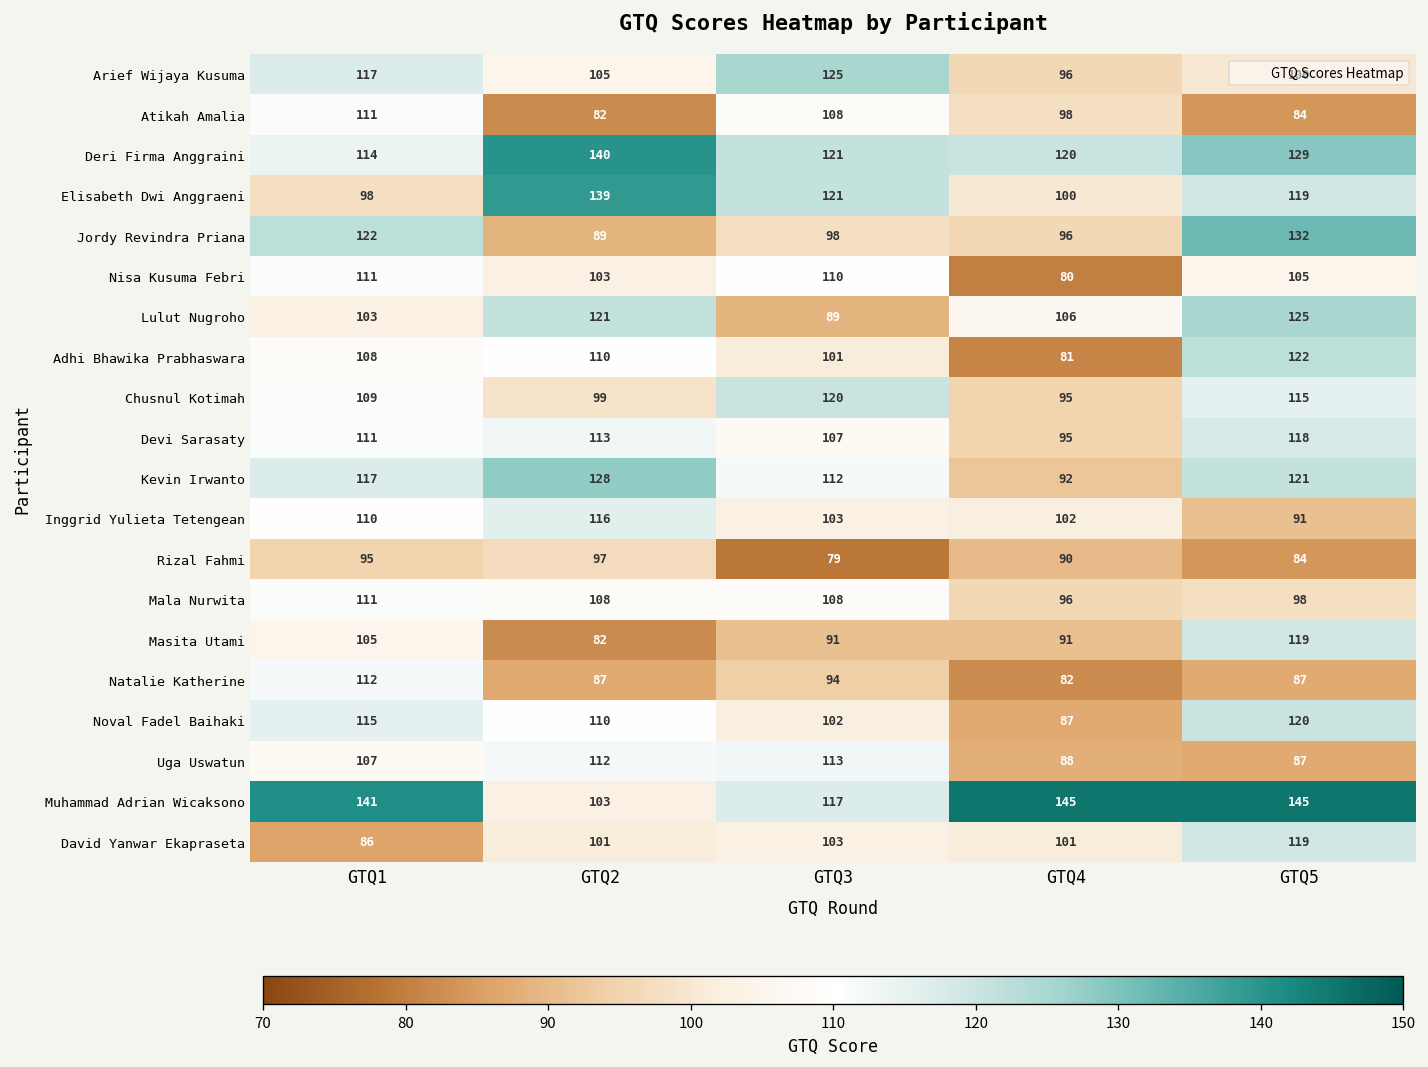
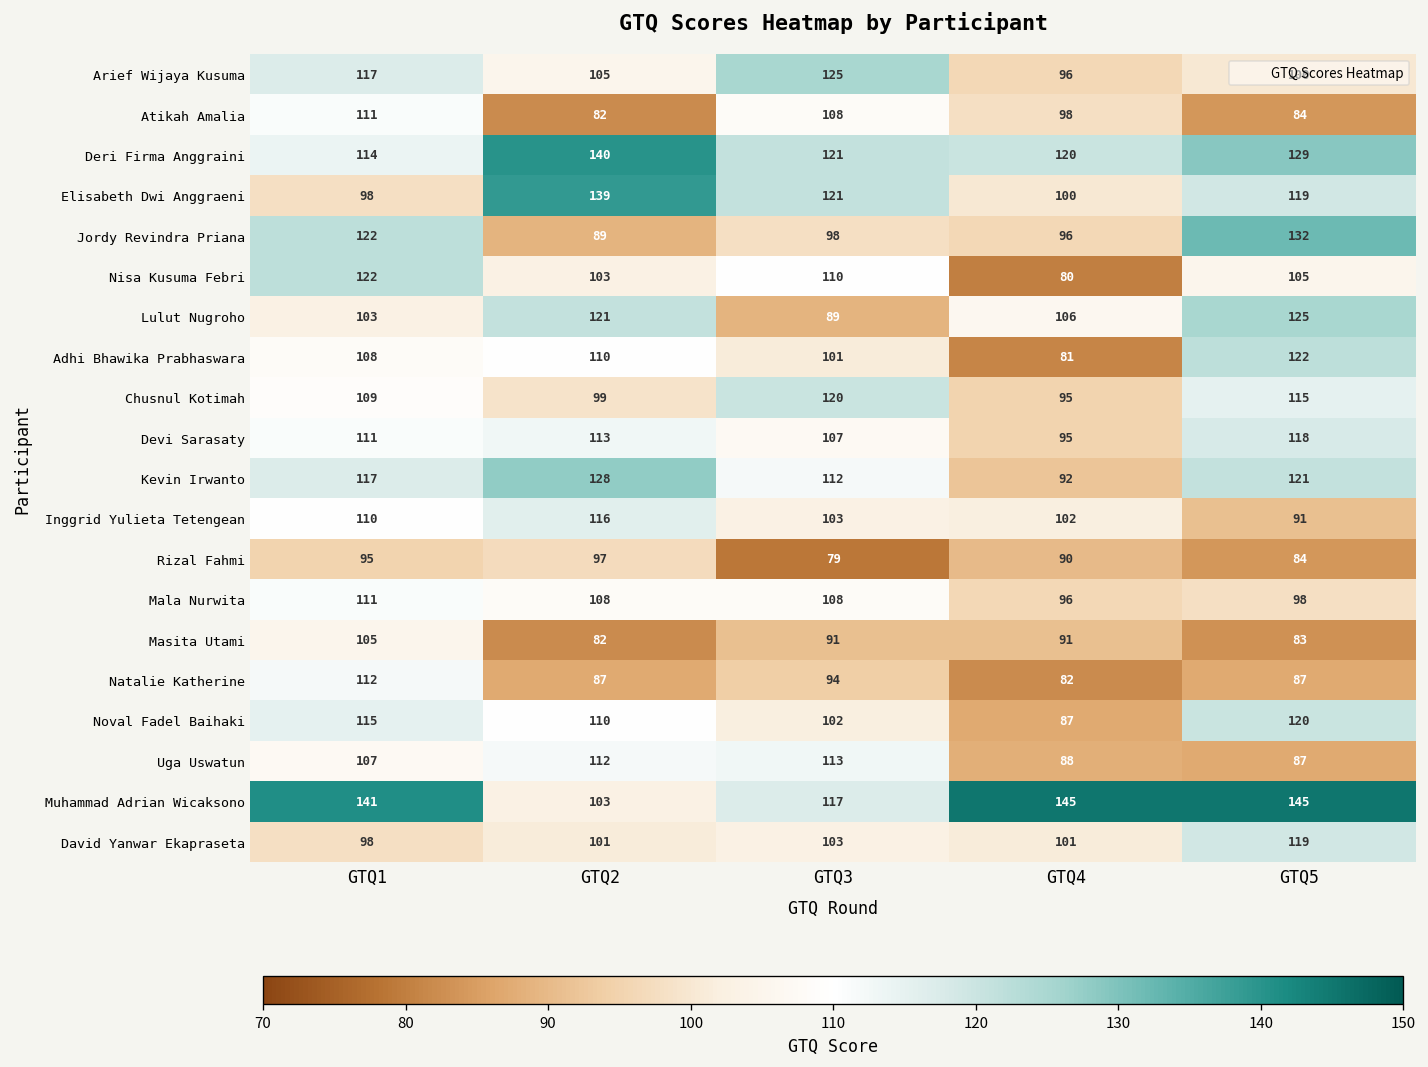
  {
    "Arief Wijaya Kusuma": {
      "GTQ1": 117,
      "GTQ2": 105,
      "GTQ3": 125,
      "GTQ4": 96
    },
    "Atikah Amalia": {
      "GTQ1": 111,
      "GTQ2": 82,
      "GTQ3": 108,
      "GTQ4": 98,
      "GTQ5": 84
    },
    "Deri Firma Anggraini": {
      "GTQ1": 114,
      "GTQ2": 140,
      "GTQ3": 121,
      "GTQ4": 120,
      "GTQ5": 129
    },
    "Elisabeth Dwi Anggraeni": {
      "GTQ1": 98,
      "GTQ2": 139,
      "GTQ3": 121,
      "GTQ4": 100,
      "GTQ5": 119
    },
    "Jordy Revindra Priana": {
      "GTQ1": 122,
      "GTQ2": 89,
      "GTQ3": 98,
      "GTQ4": 96,
      "GTQ5": 132
    },
    "Nisa Kusuma Febri": {
-     "GTQ1": 111,
+     "GTQ1": 122,
      "GTQ2": 103,
      "GTQ3": 110,
      "GTQ4": 80,
      "GTQ5": 105
    },
    "Lulut Nugroho": {
      "GTQ1": 103,
      "GTQ2": 121,
      "GTQ3": 89,
      "GTQ4": 106,
      "GTQ5": 125
    },
    "Adhi Bhawika Prabhaswara": {
      "GTQ1": 108,
      "GTQ2": 110,
      "GTQ3": 101,
      "GTQ4": 81,
      "GTQ5": 122
    },
    "Chusnul Kotimah": {
      "GTQ1": 109,
      "GTQ2": 99,
      "GTQ3": 120,
      "GTQ4": 95,
      "GTQ5": 115
    },
    "Devi Sarasaty": {
      "GTQ1": 111,
      "GTQ2": 113,
      "GTQ3": 107,
      "GTQ4": 95,
      "GTQ5": 118
    },
    "Kevin Irwanto": {
      "GTQ1": 117,
      "GTQ2": 128,
      "GTQ3": 112,
      "GTQ4": 92,
      "GTQ5": 121
    },
    "Inggrid Yulieta Tetengean": {
      "GTQ1": 110,
      "GTQ2": 116,
      "GTQ3": 103,
      "GTQ4": 102,
      "GTQ5": 91
    },
    "Rizal Fahmi": {
      "GTQ1": 95,
      "GTQ2": 97,
      "GTQ3": 79,
      "GTQ4": 90,
      "GTQ5": 84
    },
    "Mala Nurwita": {
      "GTQ1": 111,
      "GTQ2": 108,
      "GTQ3": 108,
      "GTQ4": 96,
      "GTQ5": 98
    },
    "Masita Utami": {
      "GTQ1": 105,
      "GTQ2": 82,
      "GTQ3": 91,
      "GTQ4": 91,
-     "GTQ5": 119
+     "GTQ5": 83
    },
    "Natalie Katherine": {
      "GTQ1": 112,
      "GTQ2": 87,
      "GTQ3": 94,
      "GTQ4": 82,
      "GTQ5": 87
    },
    "Noval Fadel Baihaki": {
      "GTQ1": 115,
      "GTQ2": 110,
      "GTQ3": 102,
      "GTQ4": 87,
      "GTQ5": 120
    },
    "Uga Uswatun": {
      "GTQ1": 107,
      "GTQ2": 112,
      "GTQ3": 113,
      "GTQ4": 88,
      "GTQ5": 87
    },
    "Muhammad Adrian Wicaksono": {
      "GTQ1": 141,
      "GTQ2": 103,
      "GTQ3": 117,
      "GTQ4": 145,
      "GTQ5": 145
    },
    "David Yanwar Ekapraseta": {
-     "GTQ1": 86,
+     "GTQ1": 98,
      "GTQ2": 101,
      "GTQ3": 103,
      "GTQ4": 101,
      "GTQ5": 119
    }
  }
